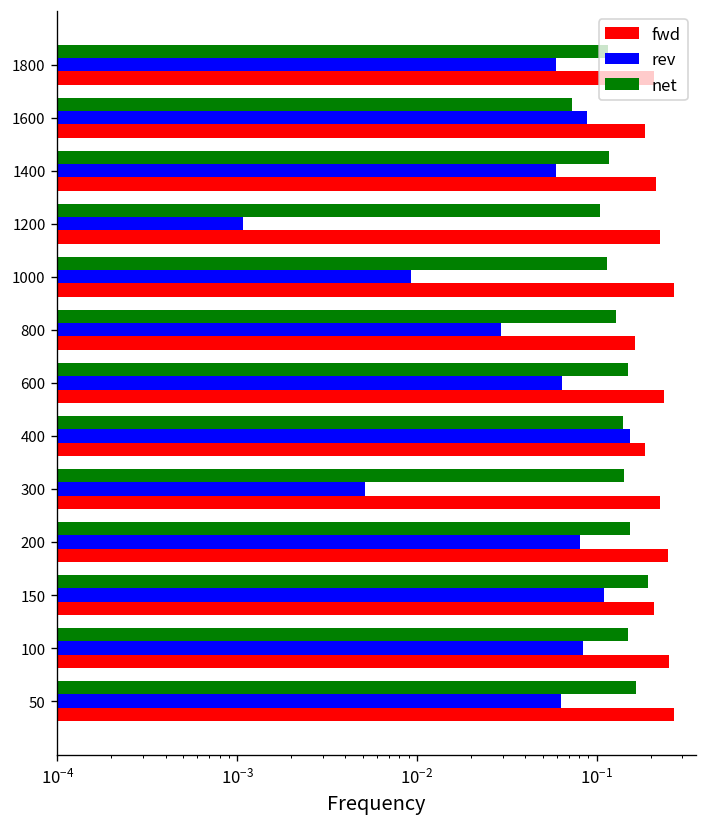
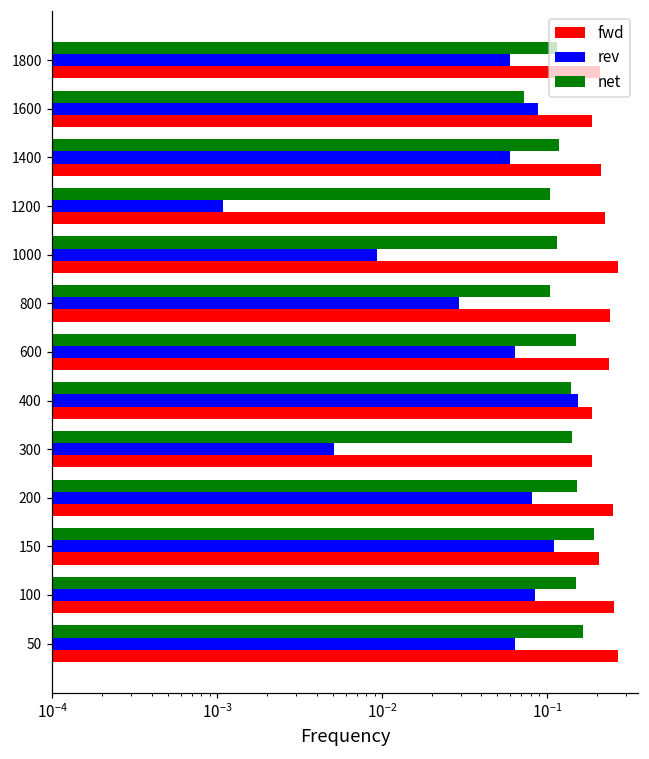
  {
    "fwd": {
      "1600": 0.19,
      "1400": 0.21,
      "1200": 0.22,
      "1000": 0.27,
-     "800": 0.16,
+     "800": 0.24,
      "600": 0.24,
      "400": 0.19,
-     "300": 0.23,
+     "300": 0.19,
      "200": 0.25,
      "150": 0.21,
      "100": 0.25,
      "50": 0.27
    },
    "rev": {
      "1800": 0.06,
      "1600": 0.09,
      "1400": 0.06,
      "1200": 0.0011,
      "1000": 0.009,
      "800": 0.03,
      "600": 0.064,
      "400": 0.15,
      "300": 0.0051,
      "200": 0.08,
      "150": 0.11,
      "100": 0.08,
      "50": 0.064
    },
    "net": {
      "1600": 0.07,
      "1400": 0.12,
      "1200": 0.10,
      "1000": 0.11,
-     "800": 0.13,
+     "800": 0.10,
      "600": 0.15,
      "400": 0.14,
      "300": 0.14,
      "200": 0.15,
      "150": 0.19,
      "100": 0.15,
      "50": 0.16
    }
  }
